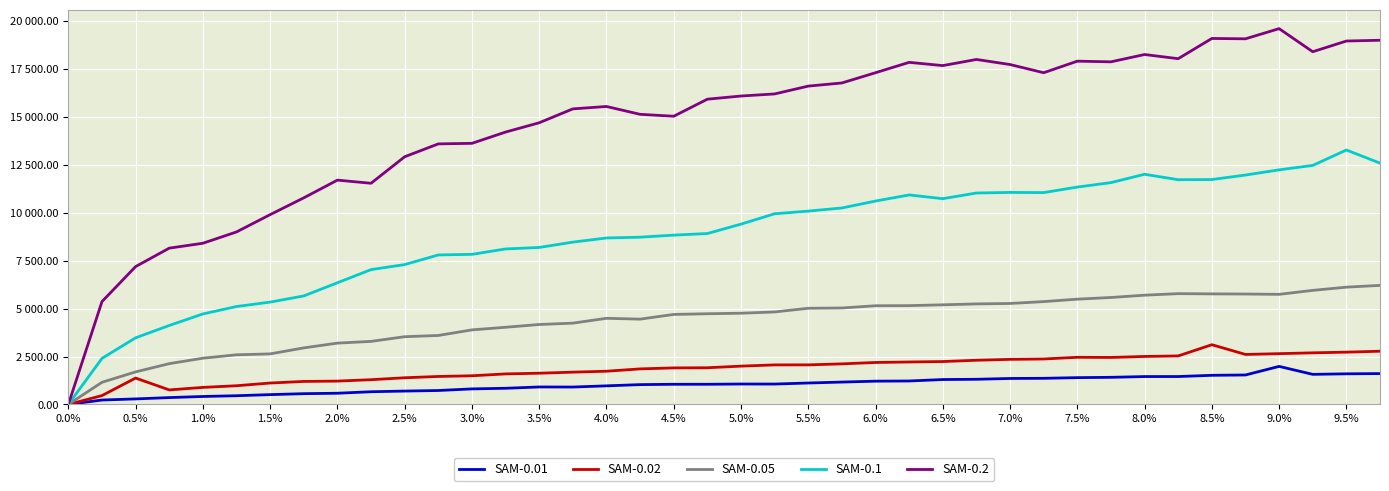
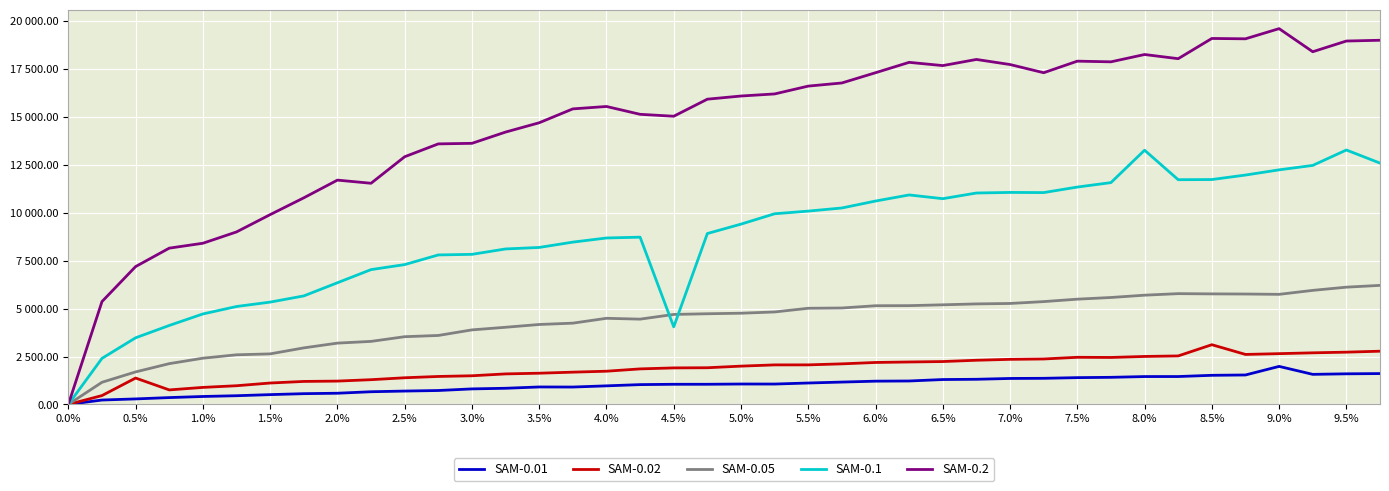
  {
    "SAM-0.01": {
      "0.5%": 300,
      "1.0%": 400,
      "1.5%": 500,
      "2.0%": 600,
      "2.5%": 700,
      "3.0%": 800,
      "3.5%": 900,
      "4.0%": 1000,
      "4.5%": 1100,
      "5.0%": 1100,
      "5.5%": 1100,
      "6.0%": 1200,
      "6.5%": 1300,
      "7.0%": 1400,
      "7.5%": 1400,
      "8.0%": 1500,
      "8.5%": 1500,
      "9.0%": 2000,
      "9.5%": 1600
    },
    "SAM-0.02": {
      "0.5%": 1400,
      "1.0%": 900,
      "1.5%": 1100,
      "2.0%": 1200,
      "2.5%": 1400,
      "3.0%": 1500,
      "3.5%": 1600,
      "4.0%": 1700,
      "4.5%": 1900,
      "5.0%": 2000,
      "5.5%": 2100,
      "6.0%": 2200,
      "6.5%": 2200,
      "7.0%": 2400,
      "7.5%": 2500,
      "8.0%": 2500,
      "8.5%": 3100,
      "9.0%": 2600,
      "9.5%": 2700
    },
    "SAM-0.05": {
      "0.5%": 1700,
      "1.0%": 2400,
      "1.5%": 2600,
      "2.0%": 3200,
      "2.5%": 3500,
      "3.0%": 3900,
      "3.5%": 4200,
      "4.0%": 4500,
      "4.5%": 4700,
      "5.0%": 4800,
      "5.5%": 5000,
      "6.0%": 5200,
      "6.5%": 5200,
      "7.0%": 5300,
      "7.5%": 5500,
      "8.0%": 5700,
      "8.5%": 5800,
      "9.0%": 5700,
      "9.5%": 6100
    },
    "SAM-0.1": {
      "0.5%": 3500,
      "1.0%": 4700,
      "1.5%": 5300,
      "2.0%": 6300,
      "2.5%": 7300,
      "3.0%": 7800,
      "3.5%": 8200,
      "4.0%": 8700,
-     "4.5%": 8800,
+     "4.5%": 4000,
      "5.0%": 9400,
      "5.5%": 10100,
      "6.0%": 10600,
      "6.5%": 10700,
      "7.0%": 11100,
      "7.5%": 11300,
-     "8.0%": 12000,
+     "8.0%": 13300,
      "8.5%": 11700,
      "9.0%": 12200,
      "9.5%": 13300
    },
    "SAM-0.2": {
      "0.5%": 7200,
      "1.0%": 8400,
      "1.5%": 9900,
      "2.0%": 11700,
      "2.5%": 12900,
      "3.0%": 13600,
      "3.5%": 14700,
      "4.0%": 15600,
      "4.5%": 15000,
      "5.0%": 16100,
      "5.5%": 16600,
      "6.0%": 17300,
      "6.5%": 17700,
      "7.0%": 17700,
      "7.5%": 17900,
      "8.0%": 18300,
      "8.5%": 19100,
      "9.0%": 19600,
      "9.5%": 19000
    }
  }
